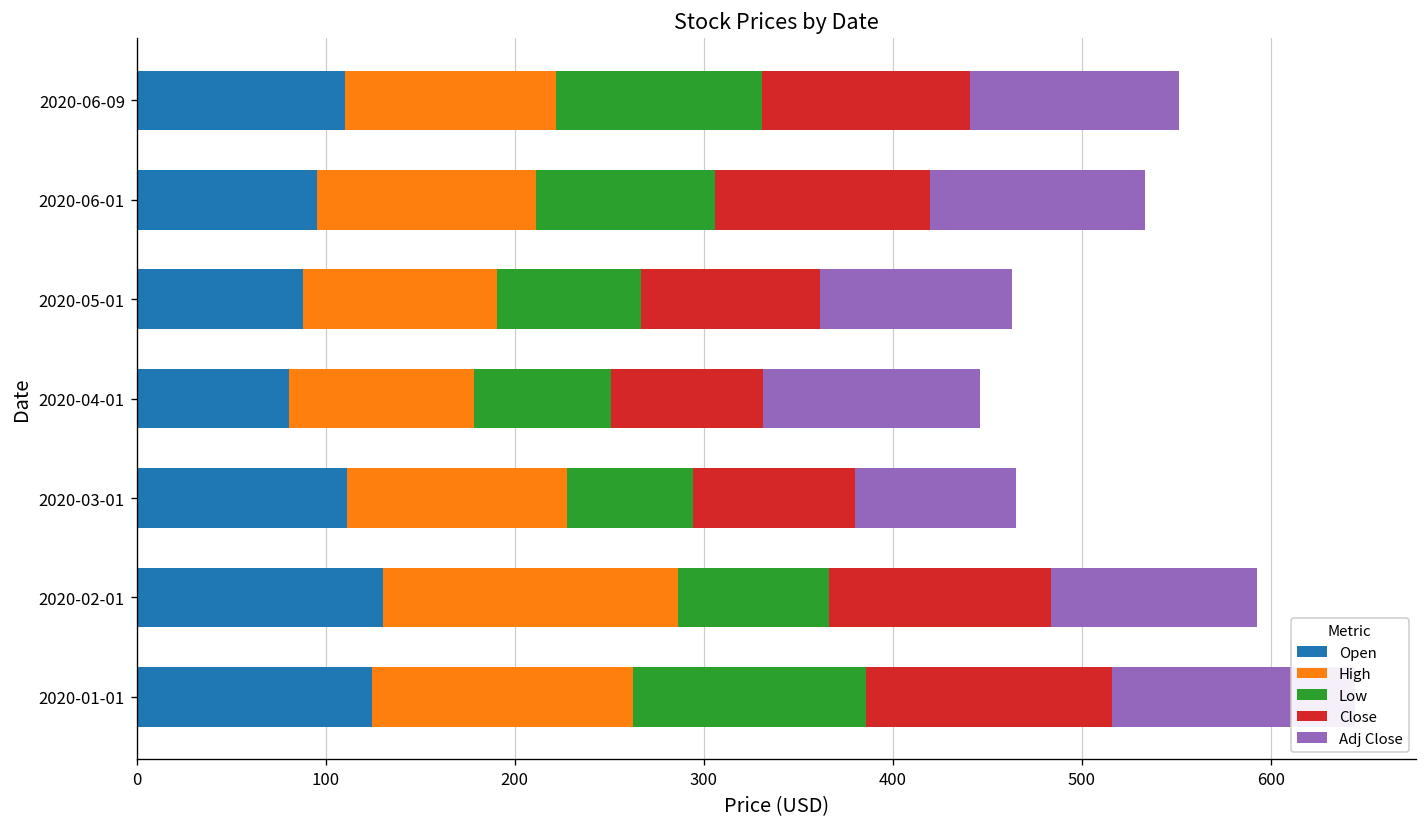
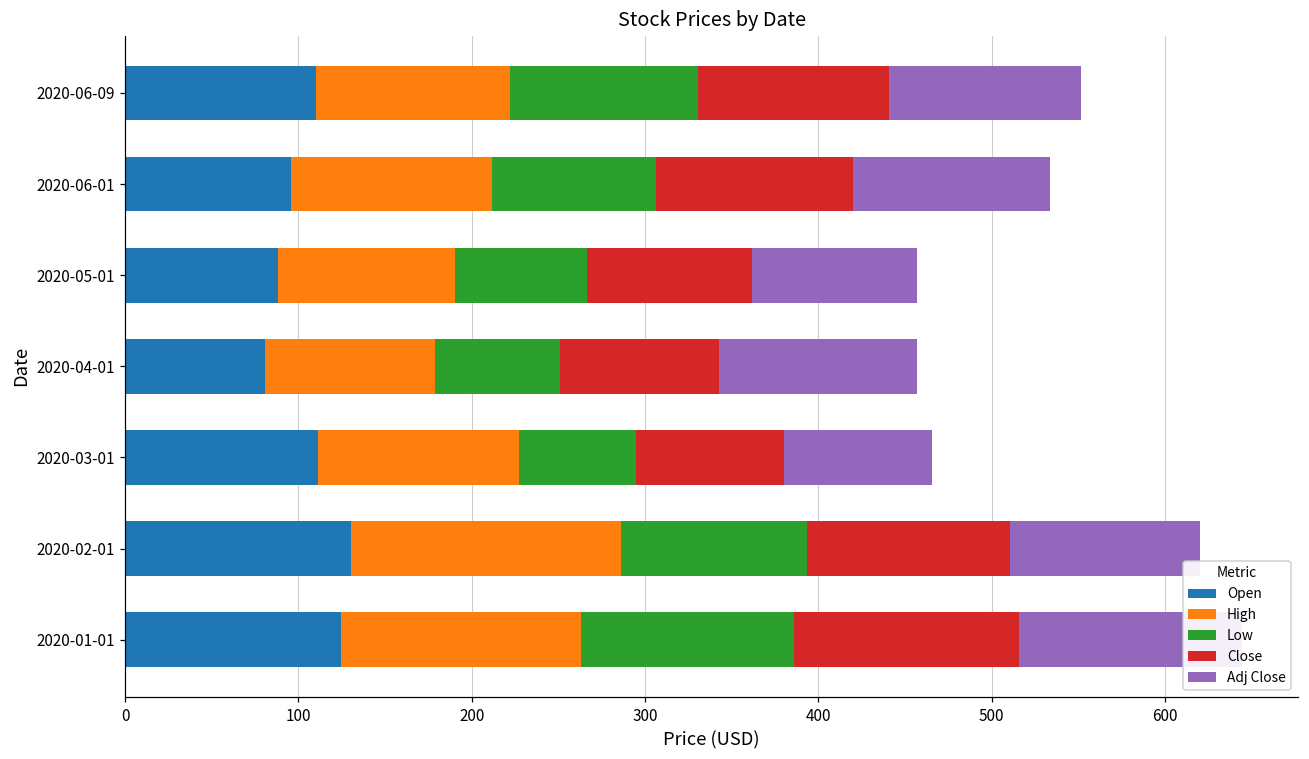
  {
    "Open": {
      "2020-06-09": 110,
      "2020-06-01": 96,
      "2020-05-01": 88,
      "2020-04-01": 81,
      "2020-03-01": 111,
      "2020-02-01": 131,
      "2020-01-01": 125
    },
    "High": {
      "2020-06-09": 112,
      "2020-06-01": 116,
      "2020-05-01": 102,
      "2020-04-01": 98,
      "2020-03-01": 116,
      "2020-02-01": 156,
      "2020-01-01": 138
    },
    "Low": {
      "2020-06-09": 109,
      "2020-06-01": 95,
      "2020-05-01": 76,
      "2020-04-01": 73,
      "2020-03-01": 67,
-     "2020-02-01": 80,
+     "2020-02-01": 107,
      "2020-01-01": 123
    },
    "Close": {
      "2020-06-09": 110,
      "2020-06-01": 114,
      "2020-05-01": 95,
-     "2020-04-01": 80,
+     "2020-04-01": 91,
      "2020-03-01": 86,
      "2020-02-01": 118,
      "2020-01-01": 130
    },
    "Adj Close": {
      "2020-06-09": 110,
      "2020-06-01": 114,
-     "2020-05-01": 101,
+     "2020-05-01": 95,
      "2020-04-01": 115,
      "2020-03-01": 85,
      "2020-02-01": 109
    }
  }
